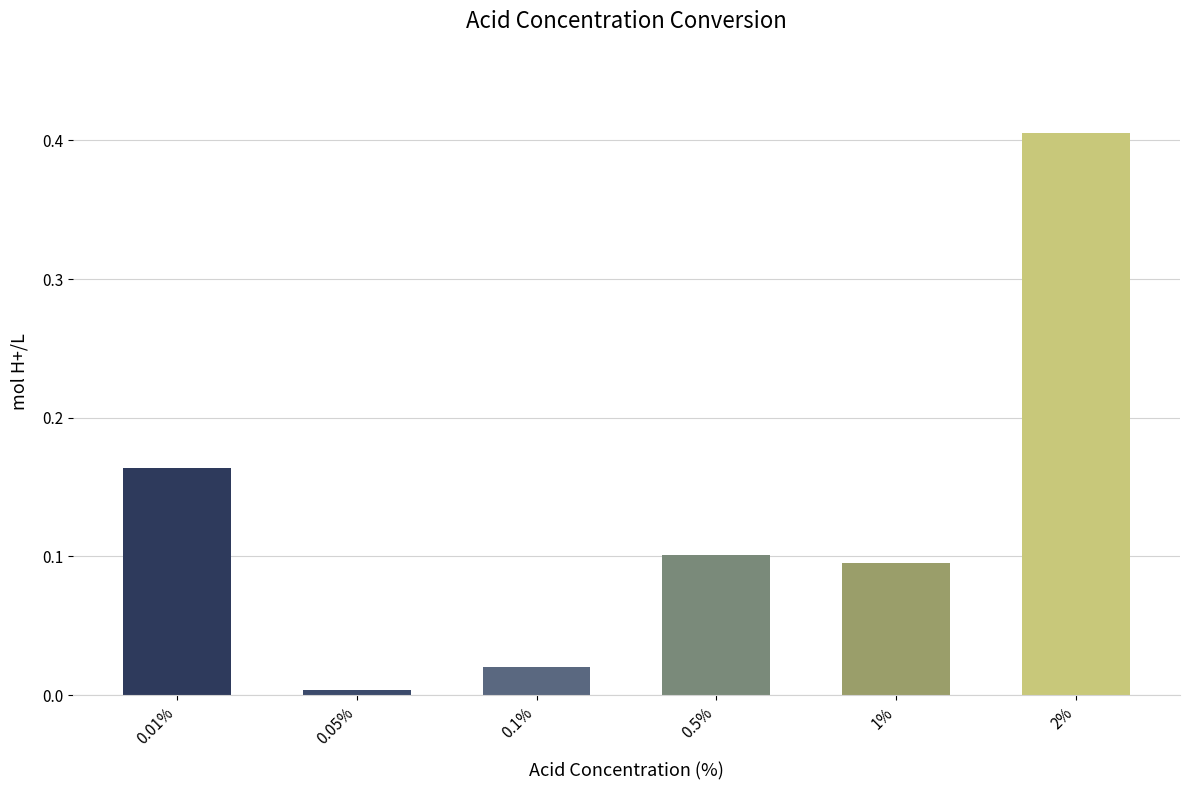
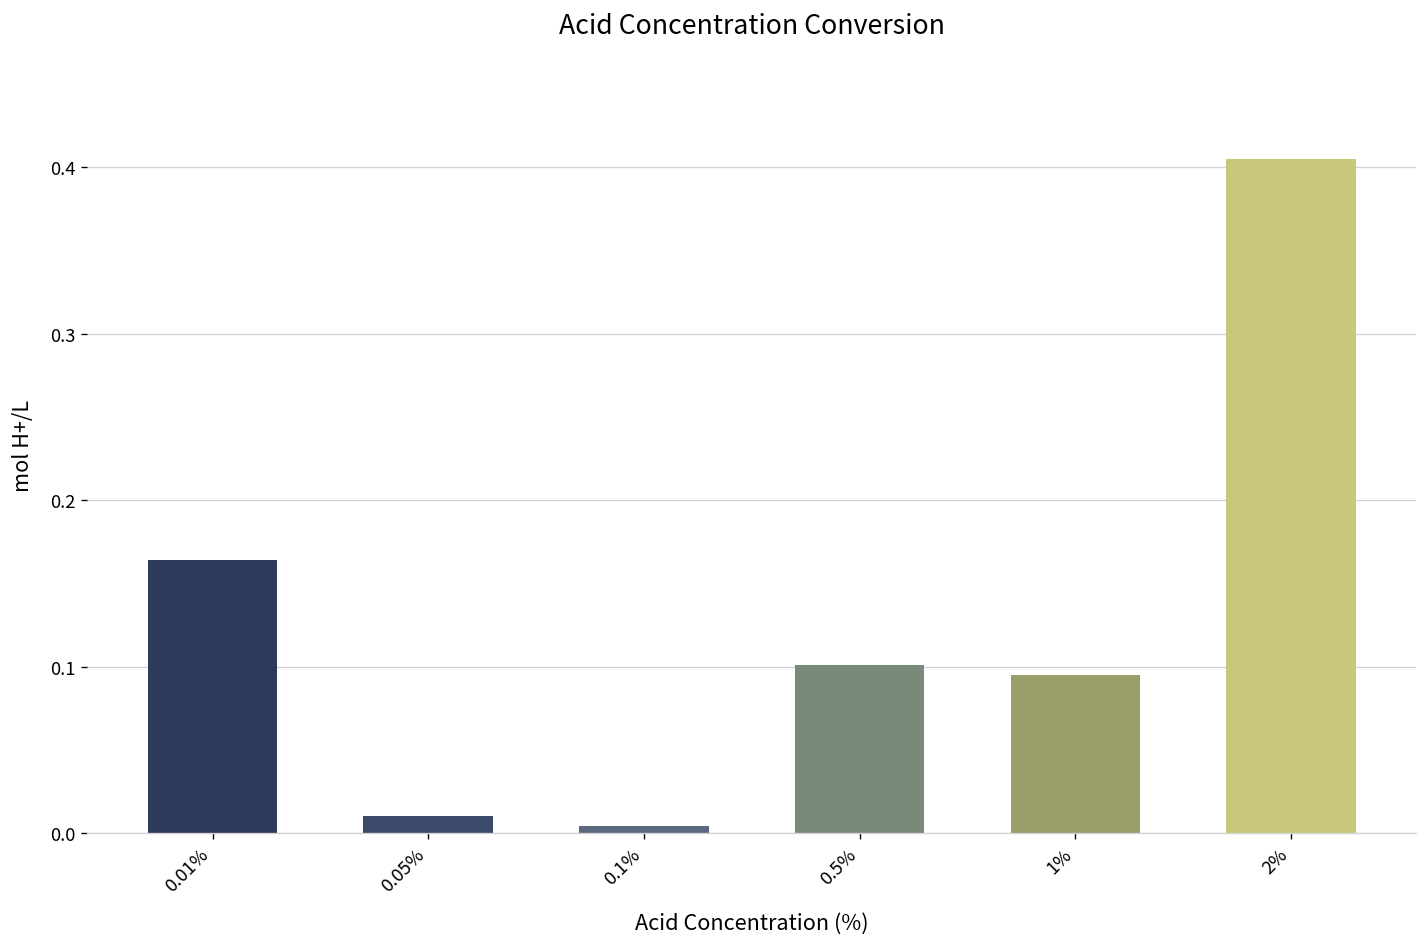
  {
    "0.01%": 0.164,
-   "0.05%": 0.004,
-   "0.1%": 0.020,
+   "0.05%": 0.010,
+   "0.1%": 0.005,
    "0.5%": 0.101,
    "1%": 0.095,
    "2%": 0.405
  }
